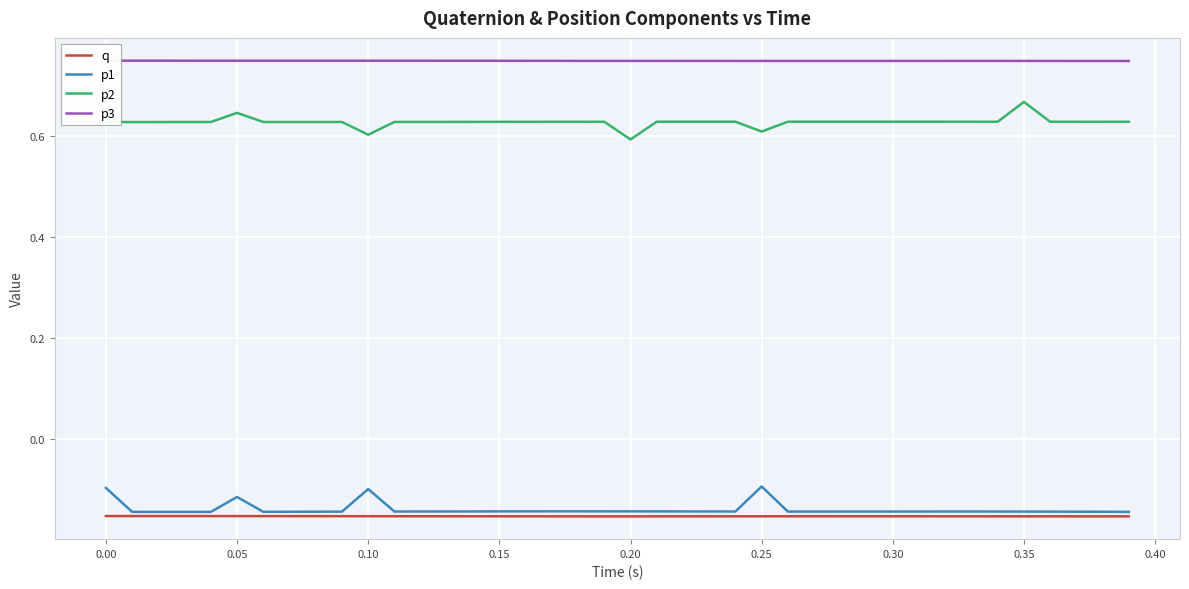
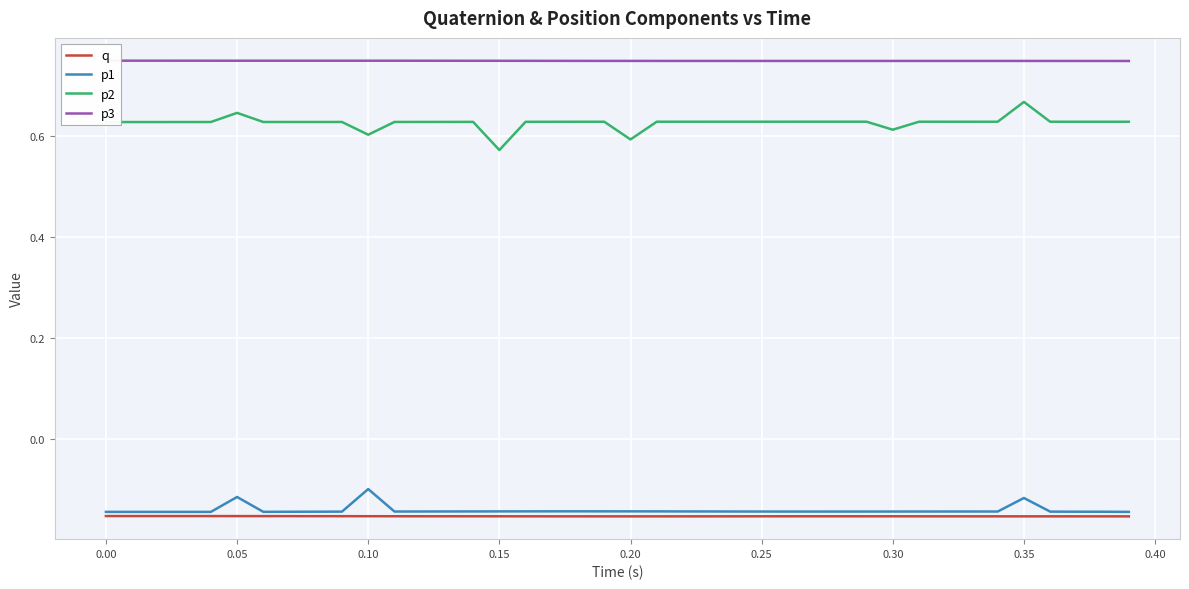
  {
    "q": {
      "0.00": -0.15,
      "0.05": -0.15,
      "0.10": -0.15,
      "0.15": -0.15,
      "0.20": -0.15,
      "0.25": -0.15,
      "0.30": -0.15,
      "0.35": -0.15
    },
    "p1": {
-     "0.00": -0.10,
+     "0.00": -0.15,
      "0.05": -0.12,
      "0.10": -0.10,
      "0.15": -0.14,
      "0.20": -0.14,
-     "0.25": -0.09,
+     "0.25": -0.14,
      "0.30": -0.14,
-     "0.35": -0.14
+     "0.35": -0.12
    },
    "p2": {
      "0.05": 0.65,
      "0.10": 0.60,
-     "0.15": 0.63,
+     "0.15": 0.57,
      "0.20": 0.59,
-     "0.25": 0.61,
-     "0.30": 0.63,
+     "0.25": 0.63,
+     "0.30": 0.61,
      "0.35": 0.67
    },
    "p3": {
      "0.05": 0.75,
      "0.10": 0.75,
      "0.15": 0.75,
      "0.20": 0.75,
      "0.25": 0.75,
      "0.30": 0.75,
      "0.35": 0.75
    }
  }
